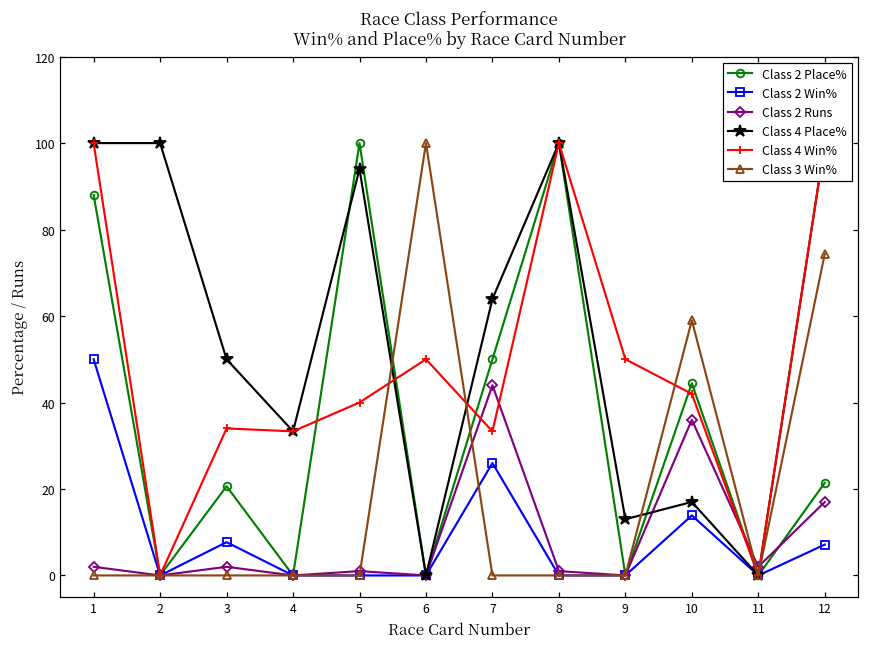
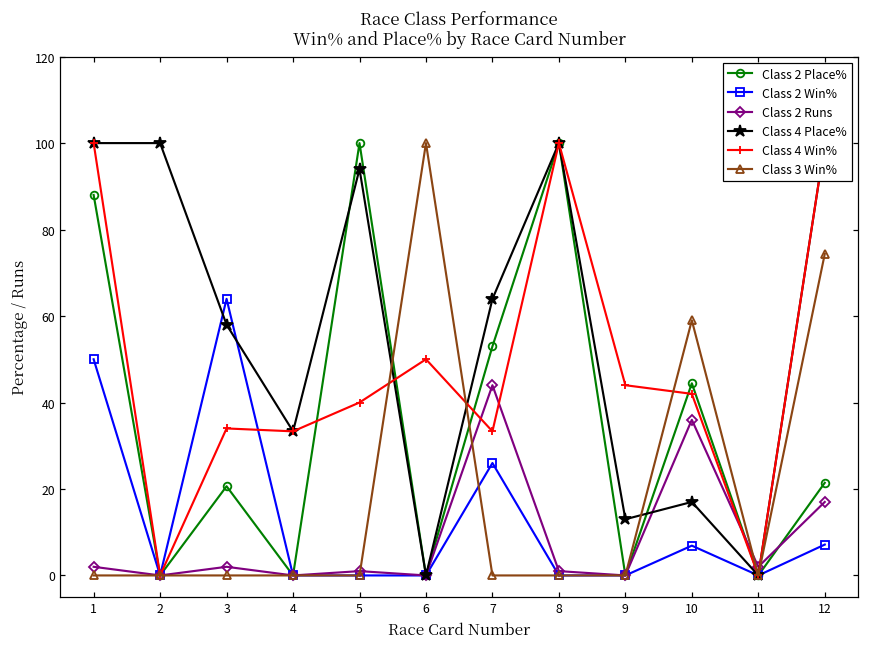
  {
    "Class 2 Place%": {
      "1": 88,
      "3": 21,
      "5": 100,
-     "7": 50,
+     "7": 53,
      "10": 44,
      "12": 21
    },
    "Class 2 Win%": {
      "1": 50,
-     "3": 8,
+     "3": 64,
      "7": 26,
-     "10": 14,
+     "10": 7,
      "12": 7
    },
    "Class 2 Runs": {
      "1": 2,
      "3": 2,
      "5": 1,
      "7": 44,
      "8": 1,
      "10": 36,
      "11": 2,
      "12": 17
    },
    "Class 4 Place%": {
      "2": 100,
-     "3": 50,
+     "3": 58,
      "5": 94,
      "7": 64,
      "9": 13,
      "10": 17
    },
    "Class 4 Win%": {
      "3": 34,
      "5": 40,
      "6": 50,
      "7": 33,
-     "9": 50,
+     "9": 44,
      "10": 42
    },
    "Class 3 Win%": {
      "1": 0,
      "3": 0,
      "6": 100,
      "7": 0,
      "10": 59,
      "12": 74
    }
  }
